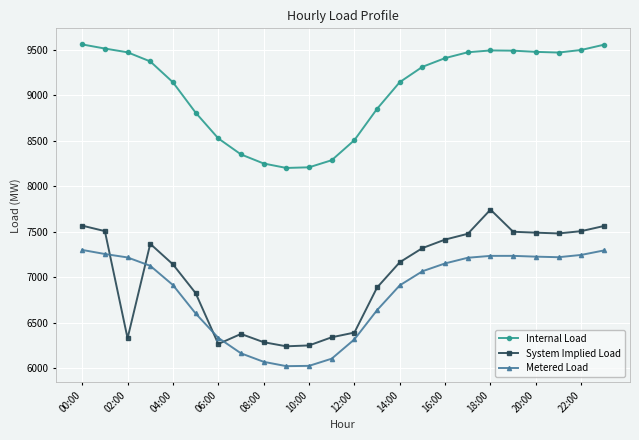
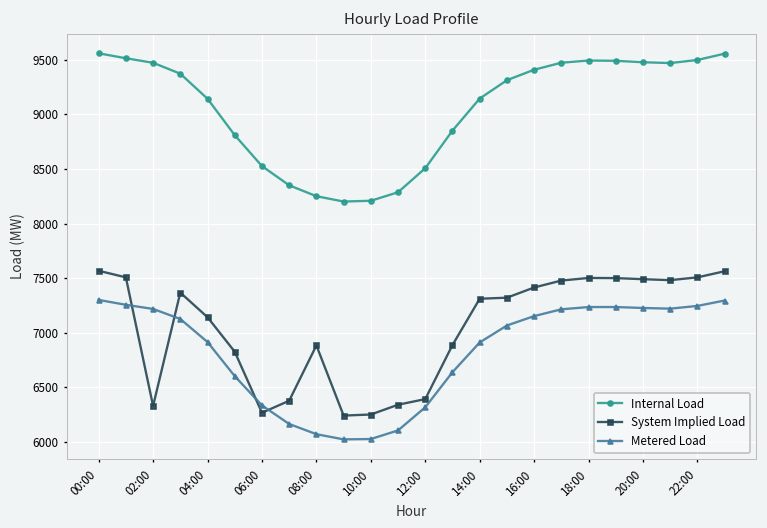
  {
    "System Implied Load": {
      "00:00": 7600,
      "02:00": 6300,
      "04:00": 7100,
      "06:00": 6300,
-     "08:00": 6300,
+     "08:00": 6900,
      "10:00": 6300,
      "12:00": 6400,
-     "14:00": 7200,
+     "14:00": 7300,
      "16:00": 7400,
-     "18:00": 7700,
+     "18:00": 7500,
      "20:00": 7500,
      "22:00": 7500
    }
  }
